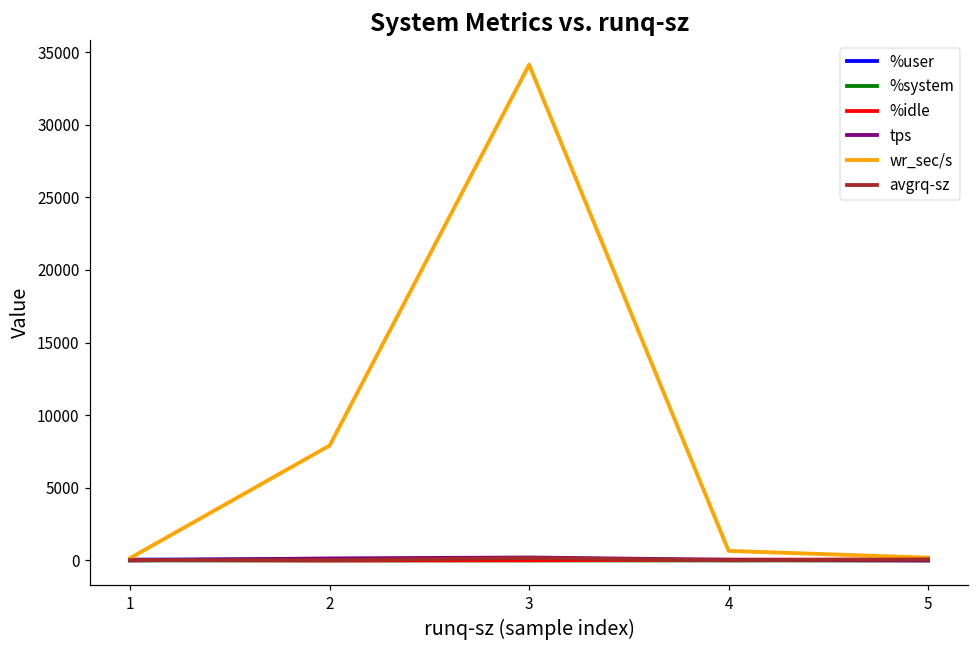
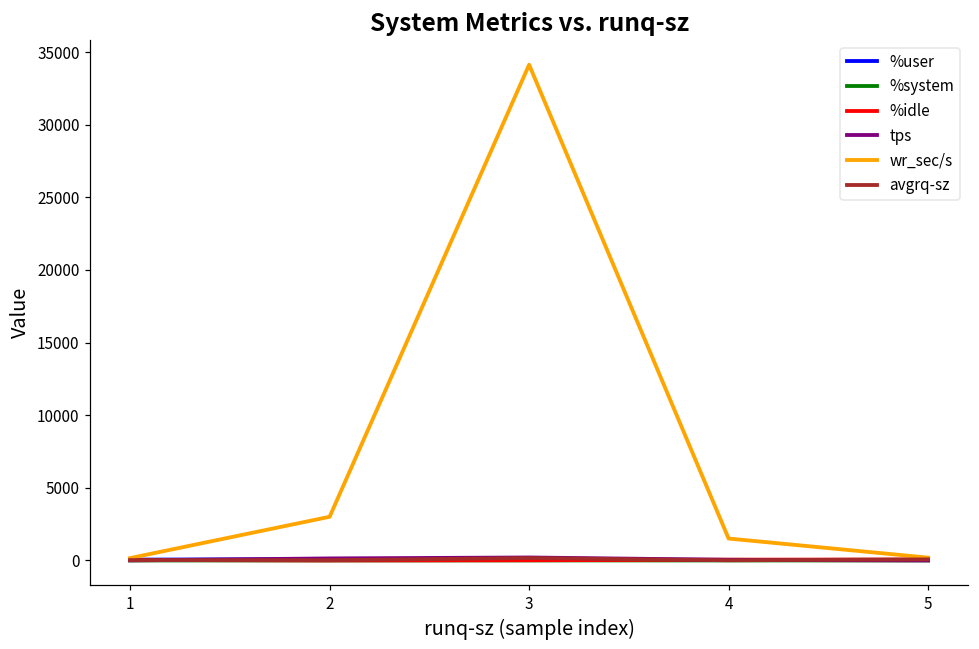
  {
    "wr_sec/s": {
-     "2": 7900,
+     "2": 3000,
      "3": 34100,
-     "4": 700
+     "4": 1500
    }
  }
